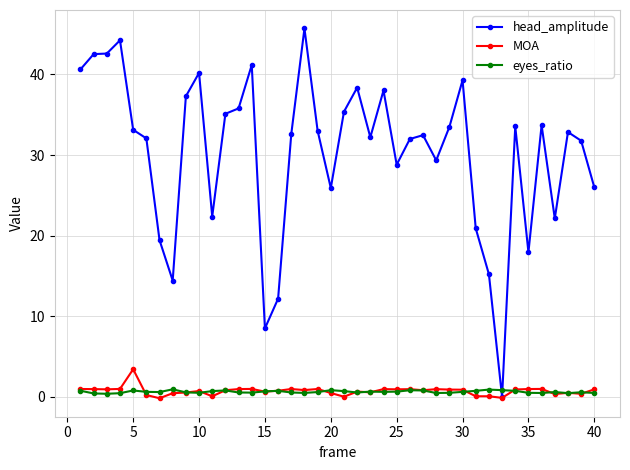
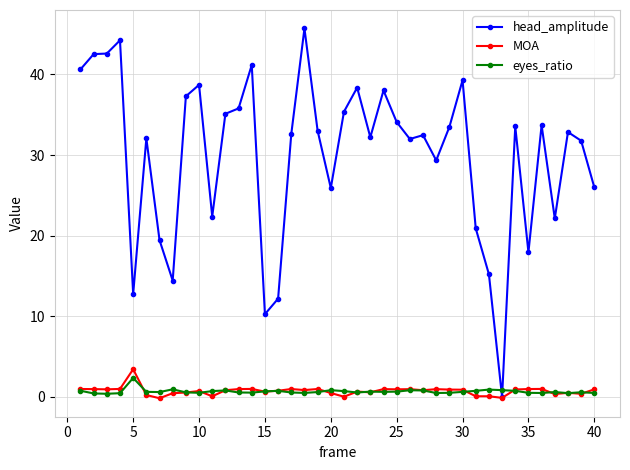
  {
    "head_amplitude": {
-     "5": 33,
-     "10": 40,
-     "15": 9,
+     "5": 13,
+     "10": 39,
+     "15": 10,
      "20": 26,
-     "25": 29,
+     "25": 34,
      "30": 39,
      "35": 18,
      "40": 26
    },
    "MOA": {
      "5": 3,
      "20": 0,
      "35": 1,
      "40": 1
    },
    "eyes_ratio": {
-     "5": 1,
+     "5": 2,
      "20": 1,
      "35": 1,
      "40": 1
    }
  }
